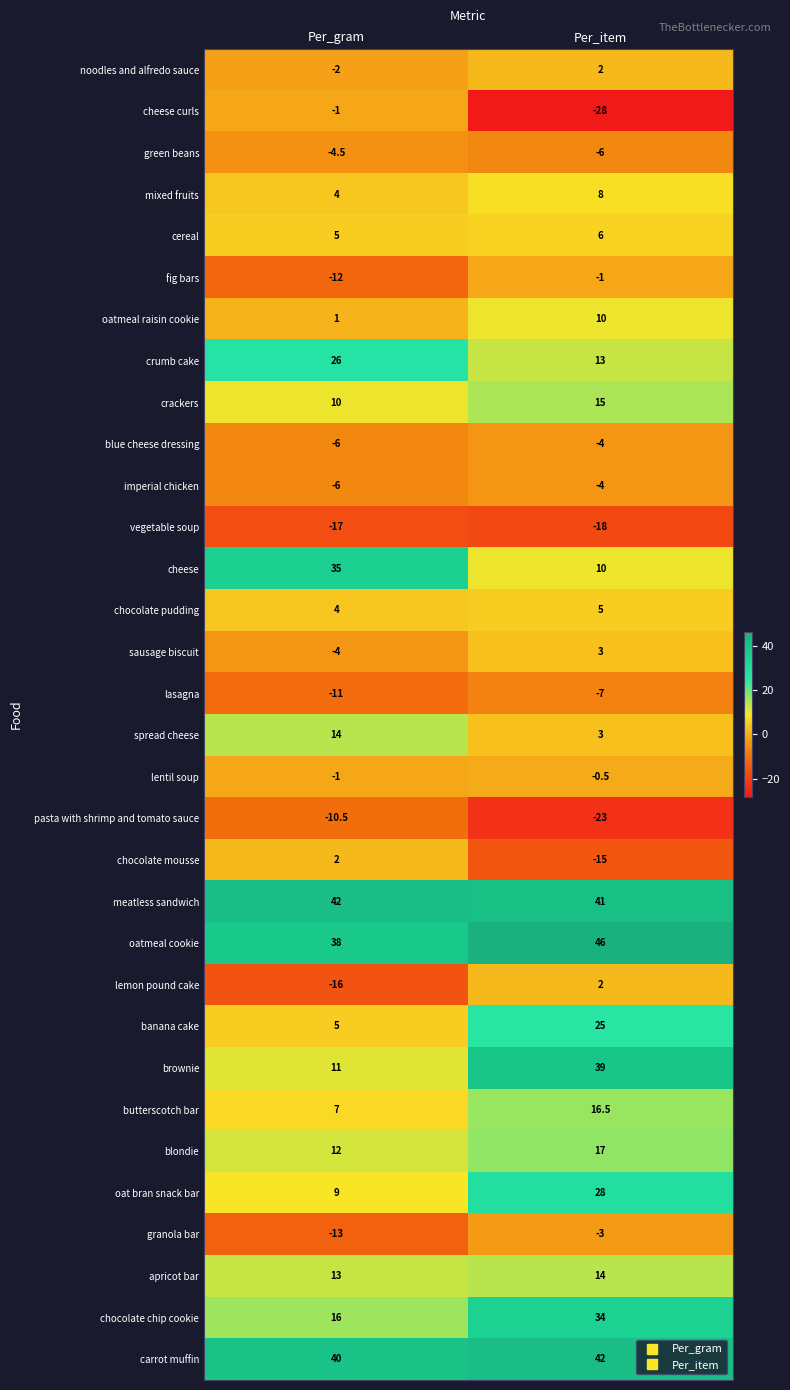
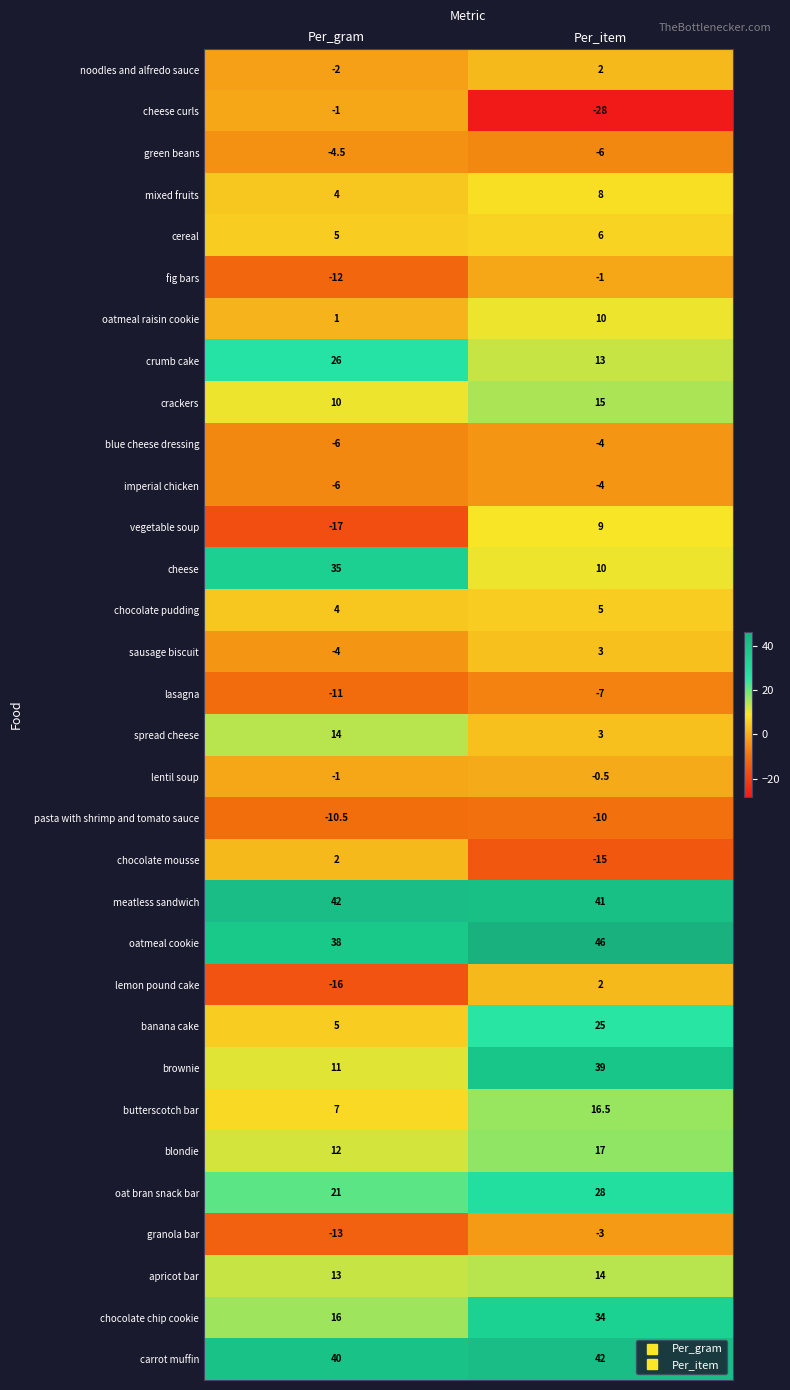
  {
    "noodles and alfredo sauce": {
      "Per_gram": -2,
      "Per_item": 2
    },
    "cheese curls": {
      "Per_gram": -1,
      "Per_item": -28
    },
    "green beans": {
      "Per_gram": -4.5,
      "Per_item": -6
    },
    "mixed fruits": {
      "Per_gram": 4,
      "Per_item": 8
    },
    "cereal": {
      "Per_gram": 5,
      "Per_item": 6
    },
    "fig bars": {
      "Per_gram": -12,
      "Per_item": -1
    },
    "oatmeal raisin cookie": {
      "Per_gram": 1,
      "Per_item": 10
    },
    "crumb cake": {
      "Per_gram": 26,
      "Per_item": 13
    },
    "crackers": {
      "Per_gram": 10,
      "Per_item": 15
    },
    "blue cheese dressing": {
      "Per_gram": -6,
      "Per_item": -4
    },
    "imperial chicken": {
      "Per_gram": -6,
      "Per_item": -4
    },
    "vegetable soup": {
      "Per_gram": -17,
-     "Per_item": -18
+     "Per_item": 9
    },
    "cheese": {
      "Per_gram": 35,
      "Per_item": 10
    },
    "chocolate pudding": {
      "Per_gram": 4,
      "Per_item": 5
    },
    "sausage biscuit": {
      "Per_gram": -4,
      "Per_item": 3
    },
    "lasagna": {
      "Per_gram": -11,
      "Per_item": -7
    },
    "spread cheese": {
      "Per_gram": 14,
      "Per_item": 3
    },
    "lentil soup": {
      "Per_gram": -1,
      "Per_item": -0.5
    },
    "pasta with shrimp and tomato sauce": {
      "Per_gram": -10.5,
-     "Per_item": -23
+     "Per_item": -10
    },
    "chocolate mousse": {
      "Per_gram": 2,
      "Per_item": -15
    },
    "meatless sandwich": {
      "Per_gram": 42,
      "Per_item": 41
    },
    "oatmeal cookie": {
      "Per_gram": 38,
      "Per_item": 46
    },
    "lemon pound cake": {
      "Per_gram": -16,
      "Per_item": 2
    },
    "banana cake": {
      "Per_gram": 5,
      "Per_item": 25
    },
    "brownie": {
      "Per_gram": 11,
      "Per_item": 39
    },
    "butterscotch bar": {
      "Per_gram": 7,
      "Per_item": 16.5
    },
    "blondie": {
      "Per_gram": 12,
      "Per_item": 17
    },
    "oat bran snack bar": {
-     "Per_gram": 9,
+     "Per_gram": 21,
      "Per_item": 28
    },
    "granola bar": {
      "Per_gram": -13,
      "Per_item": -3
    },
    "apricot bar": {
      "Per_gram": 13,
      "Per_item": 14
    },
    "chocolate chip cookie": {
      "Per_gram": 16,
      "Per_item": 34
    },
    "carrot muffin": {
      "Per_gram": 40,
      "Per_item": 42
    }
  }
